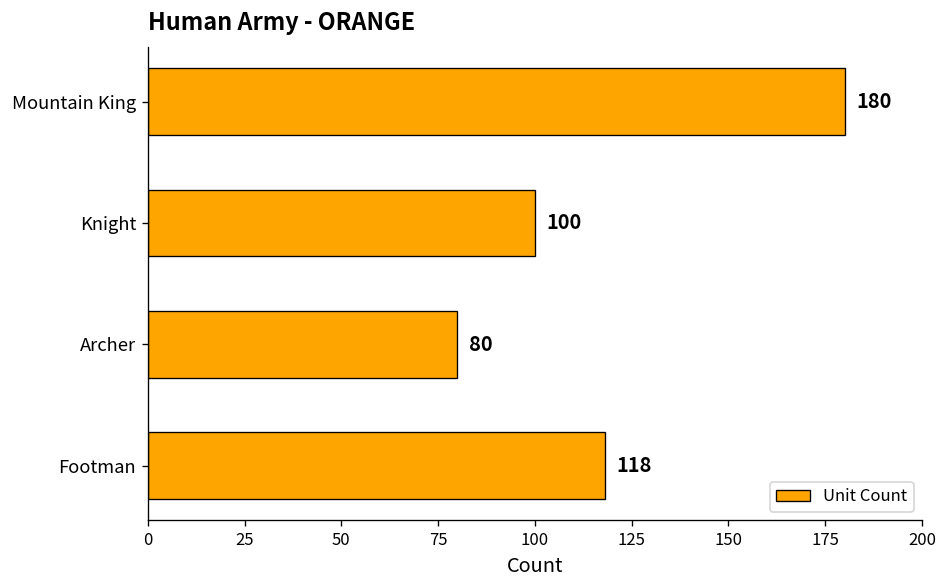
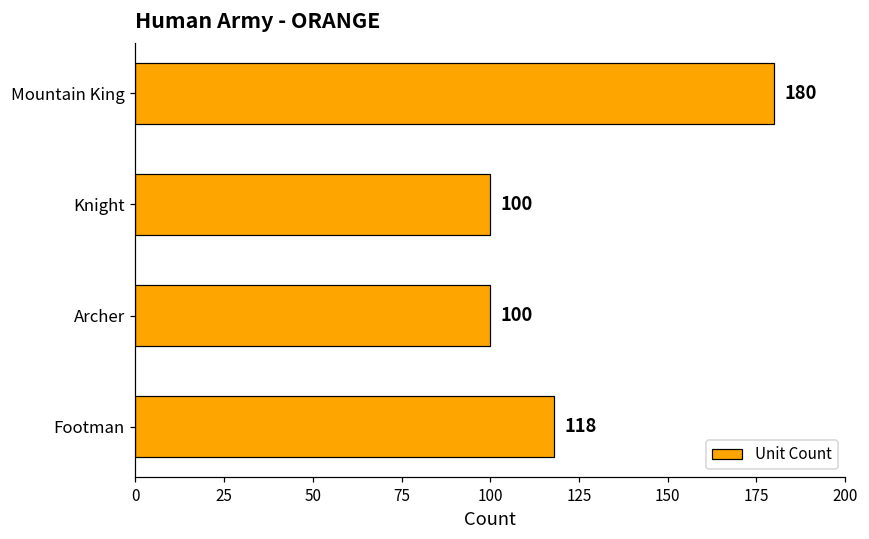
  {
    "Mountain King": 180,
    "Knight": 100,
-   "Archer": 80,
+   "Archer": 100,
    "Footman": 118
  }
